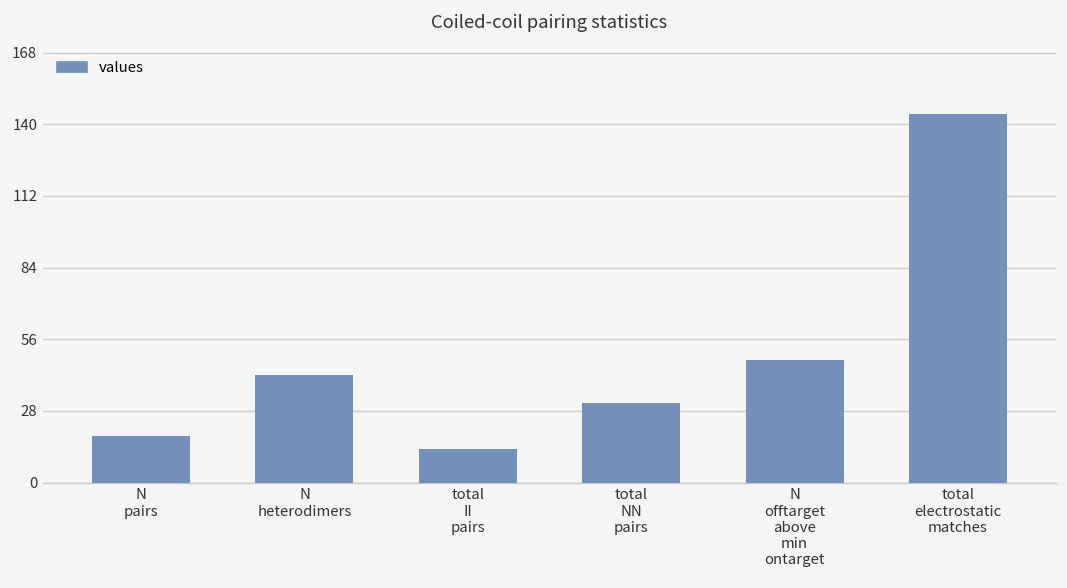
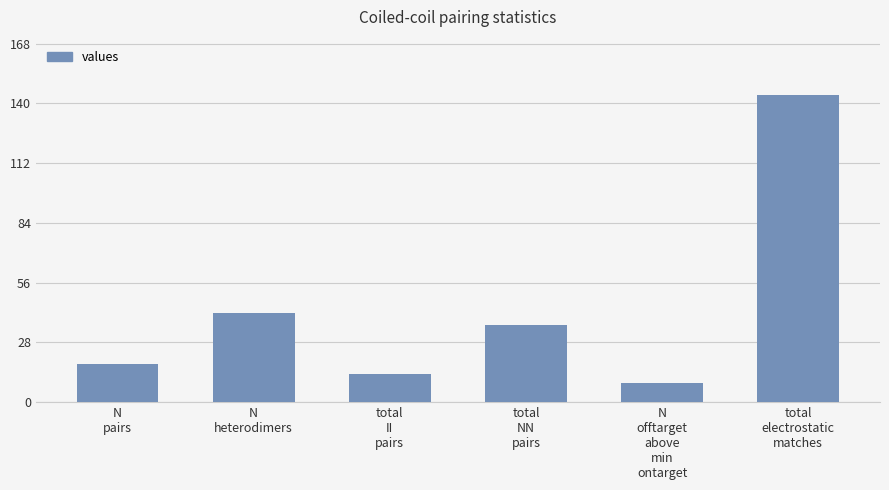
  {
    "N pairs": 18,
    "N heterodimers": 42,
    "total II pairs": 13,
-   "total NN pairs": 31,
-   "N offtarget above min ontarget": 48,
+   "total NN pairs": 36,
+   "N offtarget above min ontarget": 9,
    "total electrostatic matches": 144
  }
